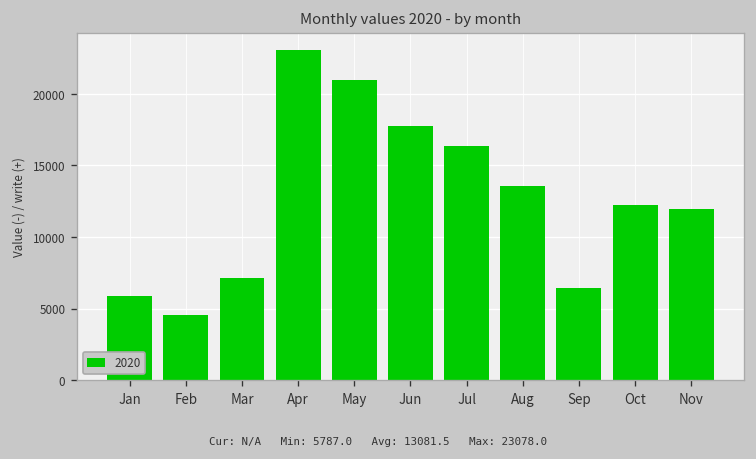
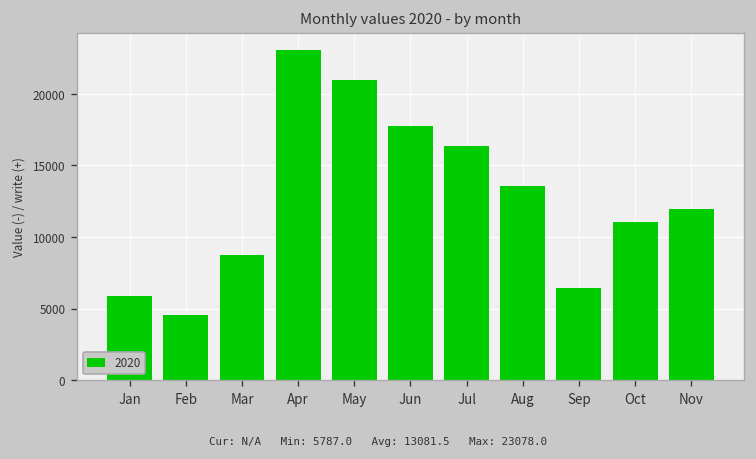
  {
    "Jan": 5900,
    "Feb": 4600,
-   "Mar": 7100,
+   "Mar": 8700,
    "Apr": 23100,
    "May": 21000,
    "Jun": 17800,
    "Jul": 16300,
    "Aug": 13600,
    "Sep": 6400,
-   "Oct": 12200,
+   "Oct": 11100,
    "Nov": 11900
  }
